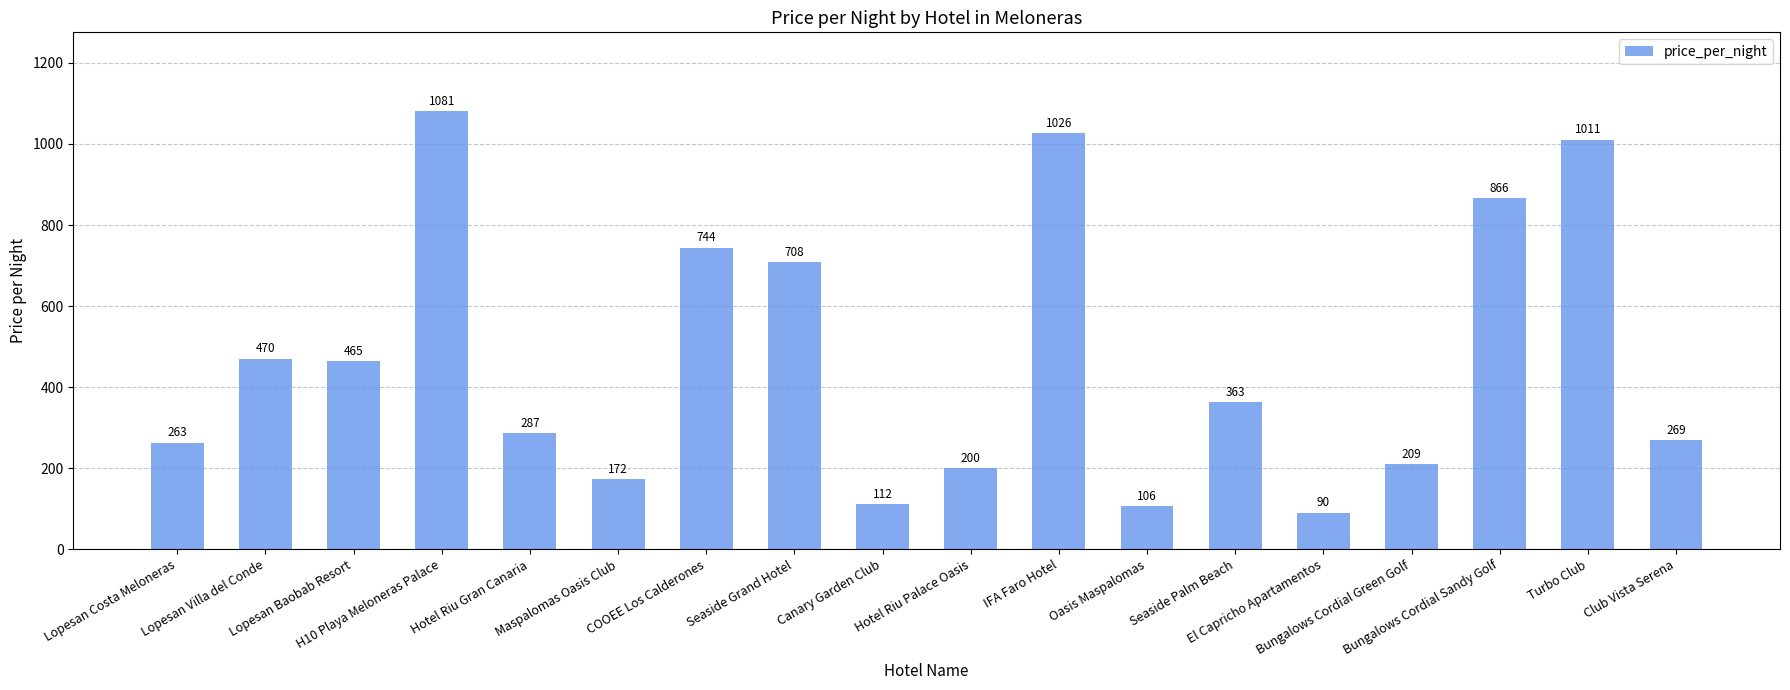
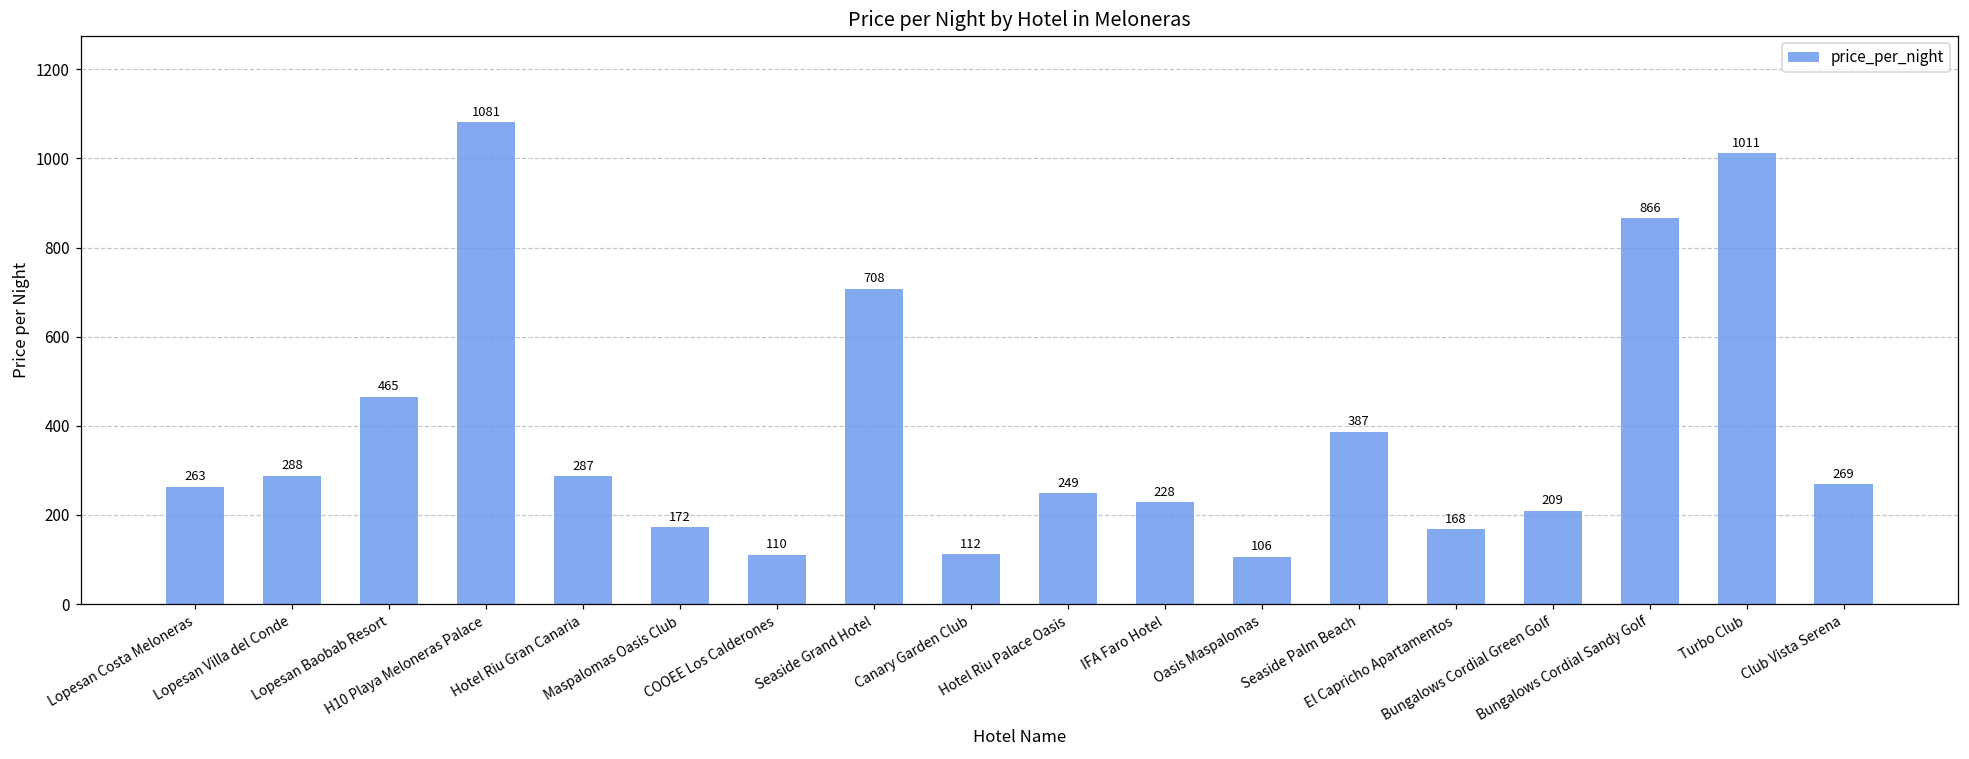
  {
    "Lopesan Costa Meloneras": 263,
-   "Lopesan Villa del Conde": 470,
+   "Lopesan Villa del Conde": 288,
    "Lopesan Baobab Resort": 465,
    "H10 Playa Meloneras Palace": 1081,
    "Hotel Riu Gran Canaria": 287,
    "Maspalomas Oasis Club": 172,
-   "COOEE Los Calderones": 744,
+   "COOEE Los Calderones": 110,
    "Seaside Grand Hotel": 708,
    "Canary Garden Club": 112,
-   "Hotel Riu Palace Oasis": 200,
-   "IFA Faro Hotel": 1026,
+   "Hotel Riu Palace Oasis": 249,
+   "IFA Faro Hotel": 228,
    "Oasis Maspalomas": 106,
-   "Seaside Palm Beach": 363,
-   "El Capricho Apartamentos": 90,
+   "Seaside Palm Beach": 387,
+   "El Capricho Apartamentos": 168,
    "Bungalows Cordial Green Golf": 209,
    "Bungalows Cordial Sandy Golf": 866,
    "Turbo Club": 1011,
    "Club Vista Serena": 269
  }
